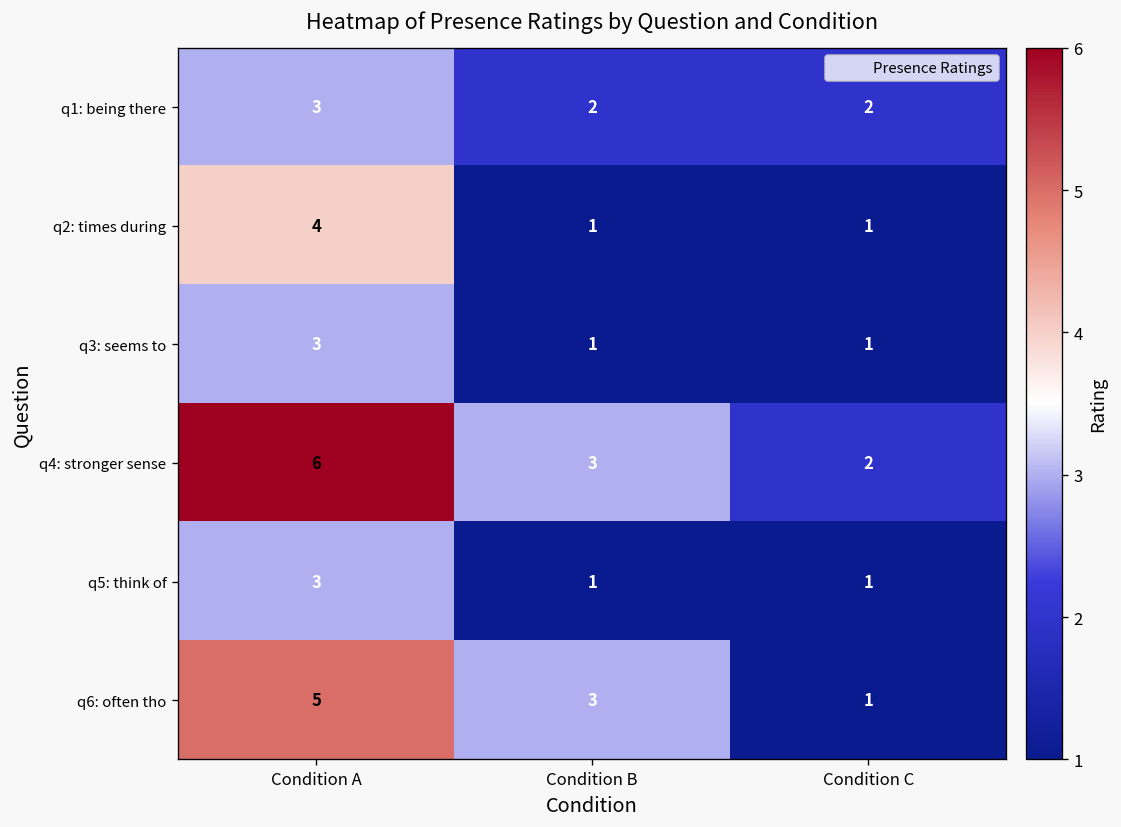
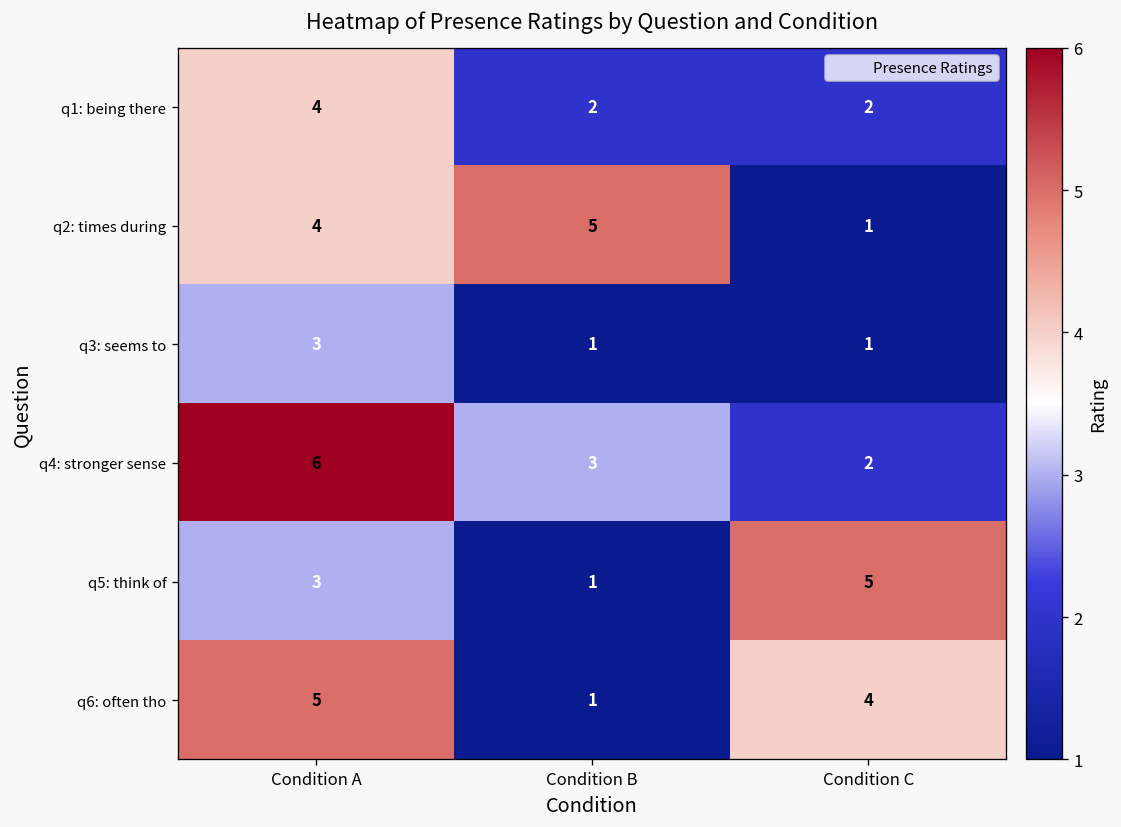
  {
    "q1: being there": {
-     "Condition A": 3,
+     "Condition A": 4,
      "Condition B": 2,
      "Condition C": 2
    },
    "q2: times during": {
      "Condition A": 4,
-     "Condition B": 1,
+     "Condition B": 5,
      "Condition C": 1
    },
    "q3: seems to": {
      "Condition A": 3,
      "Condition B": 1,
      "Condition C": 1
    },
    "q4: stronger sense": {
      "Condition A": 6,
      "Condition B": 3,
      "Condition C": 2
    },
    "q5: think of": {
      "Condition A": 3,
      "Condition B": 1,
-     "Condition C": 1
+     "Condition C": 5
    },
    "q6: often tho": {
      "Condition A": 5,
-     "Condition B": 3,
-     "Condition C": 1
+     "Condition B": 1,
+     "Condition C": 4
    }
  }
